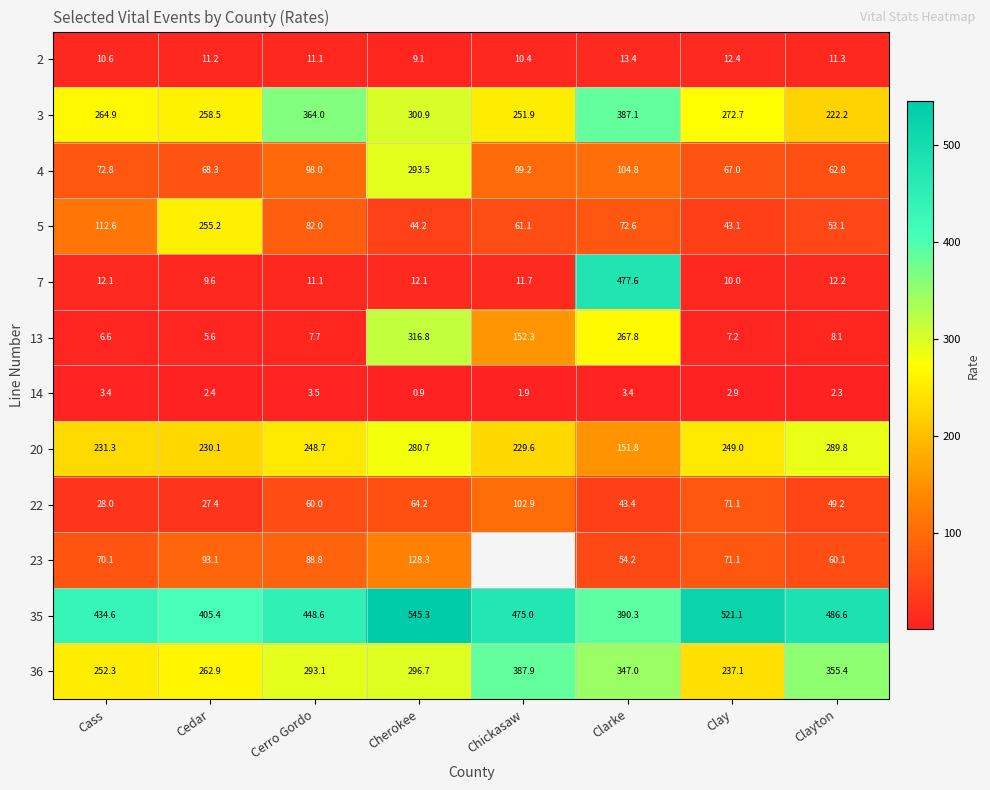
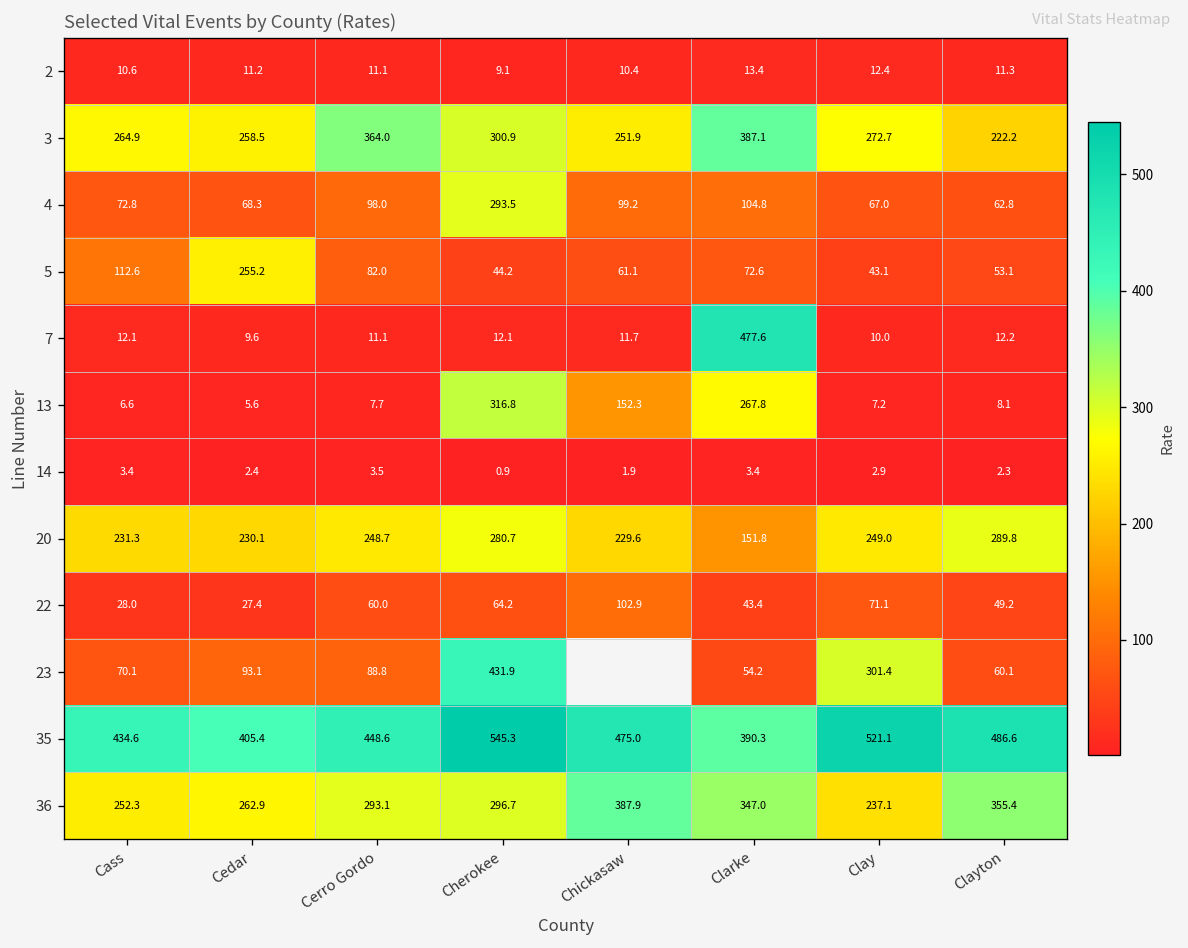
  {
    "2": {
      "Cass": 10.6,
      "Cedar": 11.2,
      "Cerro Gordo": 11.1,
      "Cherokee": 9.1,
      "Chickasaw": 10.4,
      "Clarke": 13.4,
      "Clay": 12.4,
      "Clayton": 11.3
    },
    "3": {
      "Cass": 264.9,
      "Cedar": 258.5,
      "Cerro Gordo": 364.0,
      "Cherokee": 300.9,
      "Chickasaw": 251.9,
      "Clarke": 387.1,
      "Clay": 272.7,
      "Clayton": 222.2
    },
    "4": {
      "Cass": 72.8,
      "Cedar": 68.3,
      "Cerro Gordo": 98.0,
      "Cherokee": 293.5,
      "Chickasaw": 99.2,
      "Clarke": 104.8,
      "Clay": 67.0,
      "Clayton": 62.8
    },
    "5": {
      "Cass": 112.6,
      "Cedar": 255.2,
      "Cerro Gordo": 82.0,
      "Cherokee": 44.2,
      "Chickasaw": 61.1,
      "Clarke": 72.6,
      "Clay": 43.1,
      "Clayton": 53.1
    },
    "7": {
      "Cass": 12.1,
      "Cedar": 9.6,
      "Cerro Gordo": 11.1,
      "Cherokee": 12.1,
      "Chickasaw": 11.7,
      "Clarke": 477.6,
      "Clay": 10.0,
      "Clayton": 12.2
    },
    "13": {
      "Cass": 6.6,
      "Cedar": 5.6,
      "Cerro Gordo": 7.7,
      "Cherokee": 316.8,
      "Chickasaw": 152.3,
      "Clarke": 267.8,
      "Clay": 7.2,
      "Clayton": 8.1
    },
    "14": {
      "Cass": 3.4,
      "Cedar": 2.4,
      "Cerro Gordo": 3.5,
      "Cherokee": 0.9,
      "Chickasaw": 1.9,
      "Clarke": 3.4,
      "Clay": 2.9,
      "Clayton": 2.3
    },
    "20": {
      "Cass": 231.3,
      "Cedar": 230.1,
      "Cerro Gordo": 248.7,
      "Cherokee": 280.7,
      "Chickasaw": 229.6,
      "Clarke": 151.8,
      "Clay": 249.0,
      "Clayton": 289.8
    },
    "22": {
      "Cass": 28.0,
      "Cedar": 27.4,
      "Cerro Gordo": 60.0,
      "Cherokee": 64.2,
      "Chickasaw": 102.9,
      "Clarke": 43.4,
      "Clay": 71.1,
      "Clayton": 49.2
    },
    "23": {
      "Cass": 70.1,
      "Cedar": 93.1,
      "Cerro Gordo": 88.8,
-     "Cherokee": 128.3,
+     "Cherokee": 431.9,
      "Clarke": 54.2,
-     "Clay": 71.1,
+     "Clay": 301.4,
      "Clayton": 60.1
    },
    "35": {
      "Cass": 434.6,
      "Cedar": 405.4,
      "Cerro Gordo": 448.6,
      "Cherokee": 545.3,
      "Chickasaw": 475.0,
      "Clarke": 390.3,
      "Clay": 521.1,
      "Clayton": 486.6
    },
    "36": {
      "Cass": 252.3,
      "Cedar": 262.9,
      "Cerro Gordo": 293.1,
      "Cherokee": 296.7,
      "Chickasaw": 387.9,
      "Clarke": 347.0,
      "Clay": 237.1,
      "Clayton": 355.4
    }
  }
